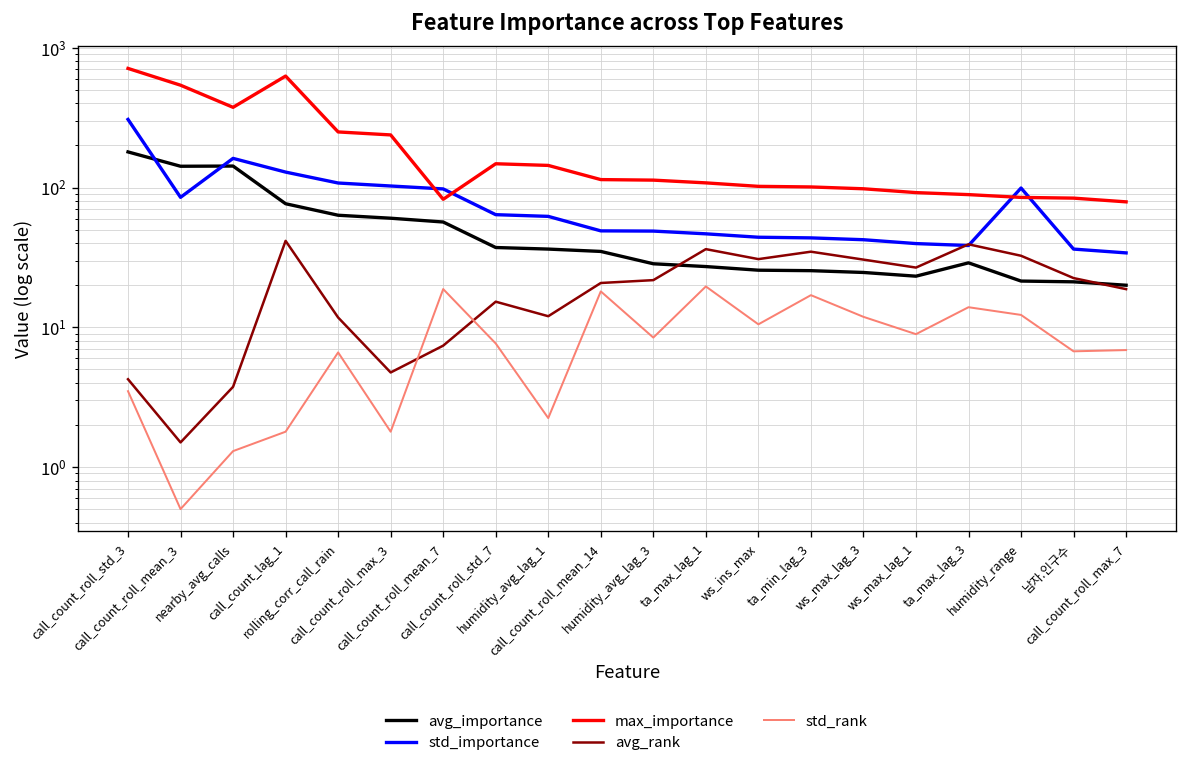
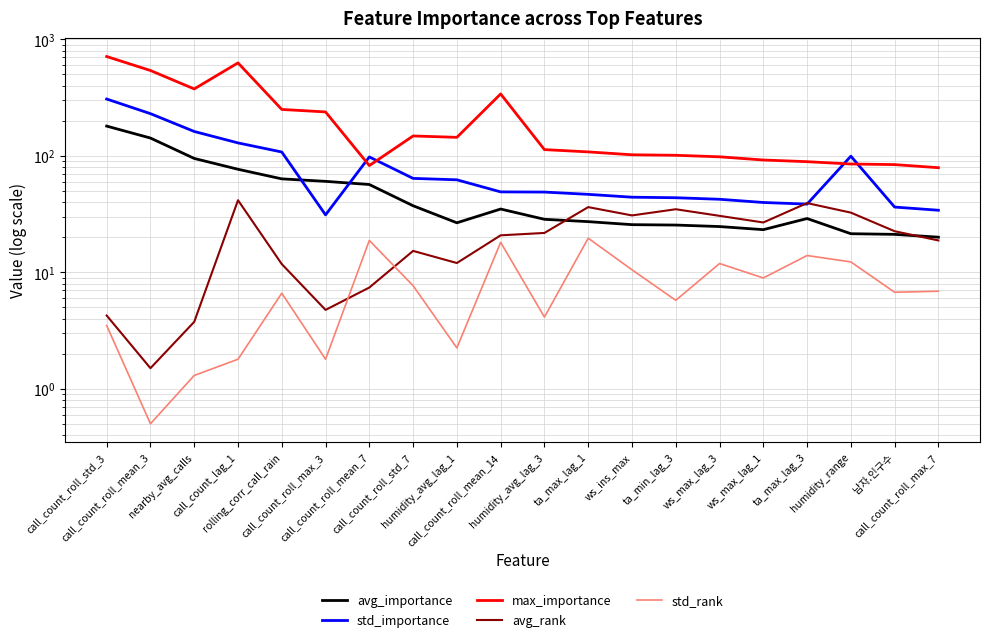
  {
    "avg_importance": {
      "call_count_roll_std_3": 180,
      "call_count_roll_mean_3": 140,
-     "nearby_avg_calls": 140,
+     "nearby_avg_calls": 90,
      "call_count_lag_1": 80,
      "rolling_corr_call_rain": 60,
      "call_count_roll_max_3": 60,
      "call_count_roll_mean_7": 60,
      "call_count_roll_std_7": 37,
-     "humidity_avg_lag_1": 36,
+     "humidity_avg_lag_1": 27,
      "call_count_roll_mean_14": 35,
      "humidity_avg_lag_3": 28,
      "ta_max_lag_1": 27,
      "ws_ins_max": 26,
      "ta_min_lag_3": 25,
      "ws_max_lag_3": 25,
      "ws_max_lag_1": 23,
      "ta_max_lag_3": 29,
      "humidity_range": 21,
      "남자.인구수": 21,
      "call_count_roll_max_7": 20
    },
    "std_importance": {
      "call_count_roll_std_3": 310,
-     "call_count_roll_mean_3": 90,
+     "call_count_roll_mean_3": 230,
      "nearby_avg_calls": 160,
      "call_count_lag_1": 130,
      "rolling_corr_call_rain": 110,
-     "call_count_roll_max_3": 100,
+     "call_count_roll_max_3": 31,
      "call_count_roll_mean_7": 100,
      "call_count_roll_std_7": 60,
      "humidity_avg_lag_1": 60,
      "call_count_roll_mean_14": 49,
      "humidity_avg_lag_3": 49,
      "ta_max_lag_1": 47,
      "ws_ins_max": 44,
      "ta_min_lag_3": 44,
      "ws_max_lag_3": 42,
      "ws_max_lag_1": 40,
      "humidity_range": 100,
      "남자.인구수": 36,
      "call_count_roll_max_7": 34
    },
    "max_importance": {
      "call_count_roll_std_3": 700,
      "call_count_roll_mean_3": 500,
      "nearby_avg_calls": 380,
      "call_count_lag_1": 600,
      "rolling_corr_call_rain": 250,
      "call_count_roll_max_3": 240,
      "call_count_roll_mean_7": 80,
      "call_count_roll_std_7": 150,
      "humidity_avg_lag_1": 140,
-     "call_count_roll_mean_14": 110,
+     "call_count_roll_mean_14": 340,
      "humidity_avg_lag_3": 110,
      "ta_max_lag_1": 110,
      "ws_ins_max": 100,
      "ta_min_lag_3": 100,
      "ws_max_lag_3": 100,
      "ws_max_lag_1": 90,
      "ta_max_lag_3": 90,
      "humidity_range": 90,
      "남자.인구수": 80,
      "call_count_roll_max_7": 80
    },
    "avg_rank": {
      "call_count_roll_std_3": 4.3,
      "call_count_roll_mean_3": 1.5,
      "nearby_avg_calls": 3.8,
      "call_count_lag_1": 42,
      "rolling_corr_call_rain": 12,
      "call_count_roll_max_3": 4.8,
      "call_count_roll_mean_7": 7,
      "call_count_roll_std_7": 15,
      "humidity_avg_lag_1": 12,
      "call_count_roll_mean_14": 21,
      "humidity_avg_lag_3": 22,
      "ta_max_lag_1": 36,
      "ws_ins_max": 31,
      "ta_min_lag_3": 35,
      "ws_max_lag_3": 31,
      "ws_max_lag_1": 27,
      "humidity_range": 33,
      "남자.인구수": 23,
      "call_count_roll_max_7": 19
    },
    "std_rank": {
      "call_count_roll_std_3": 3.5,
      "call_count_roll_mean_3": 0.5,
      "nearby_avg_calls": 1.3,
      "call_count_lag_1": 1.8,
      "rolling_corr_call_rain": 7,
      "call_count_roll_max_3": 1.8,
      "call_count_roll_mean_7": 19,
      "call_count_roll_std_7": 8,
      "humidity_avg_lag_1": 2.2,
      "call_count_roll_mean_14": 18,
-     "humidity_avg_lag_3": 8,
+     "humidity_avg_lag_3": 4.1,
      "ta_max_lag_1": 20,
      "ws_ins_max": 11,
-     "ta_min_lag_3": 17,
+     "ta_min_lag_3": 6,
      "ws_max_lag_3": 12,
      "ws_max_lag_1": 9,
      "ta_max_lag_3": 14,
      "humidity_range": 12,
      "남자.인구수": 7,
      "call_count_roll_max_7": 7
    }
  }
